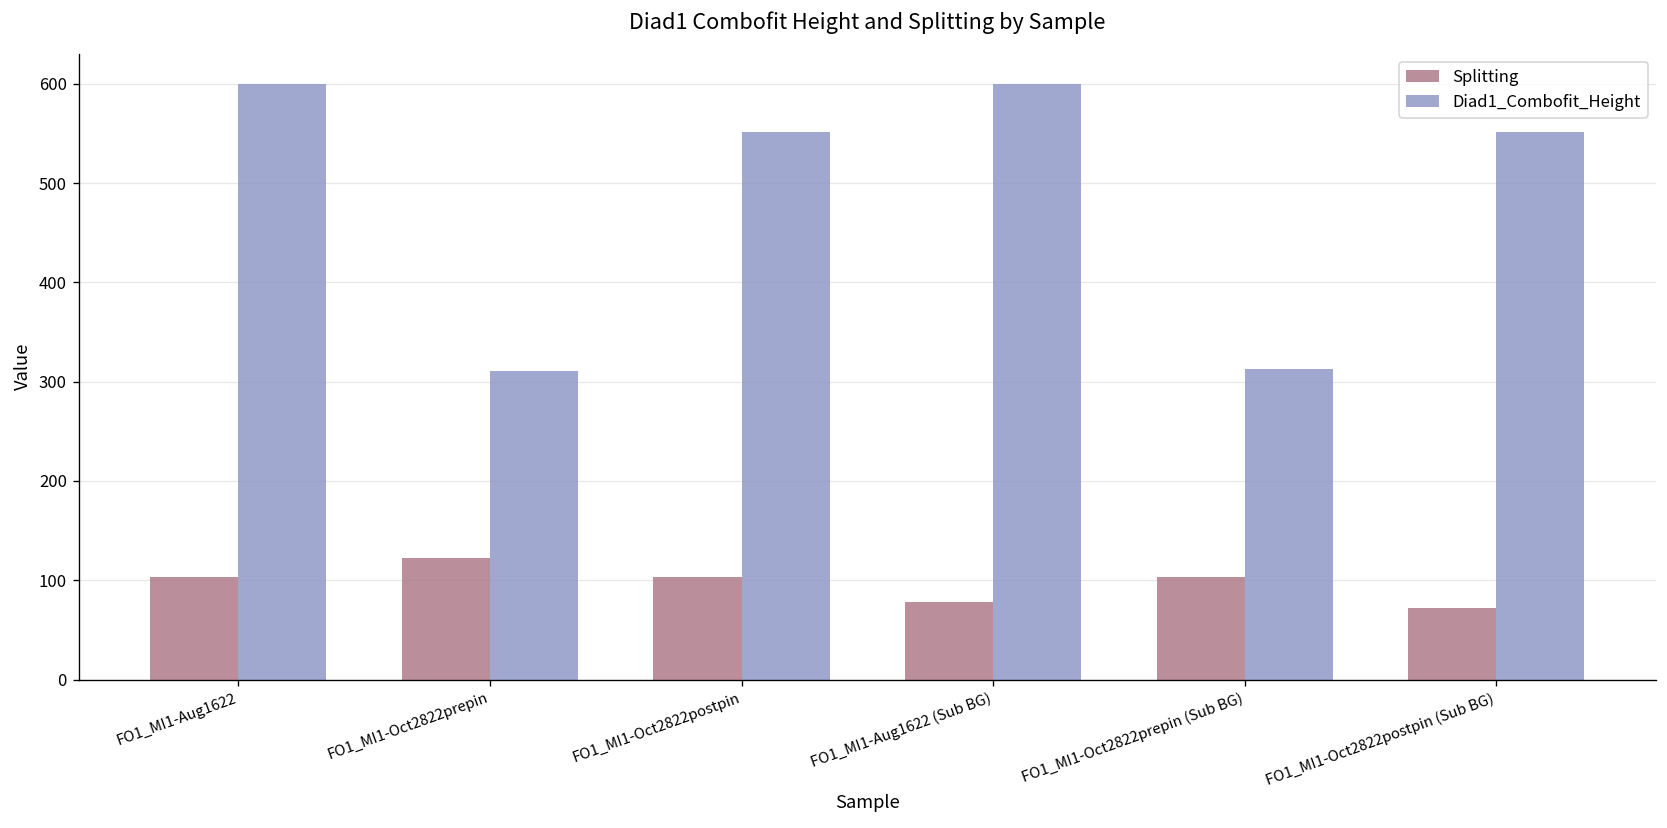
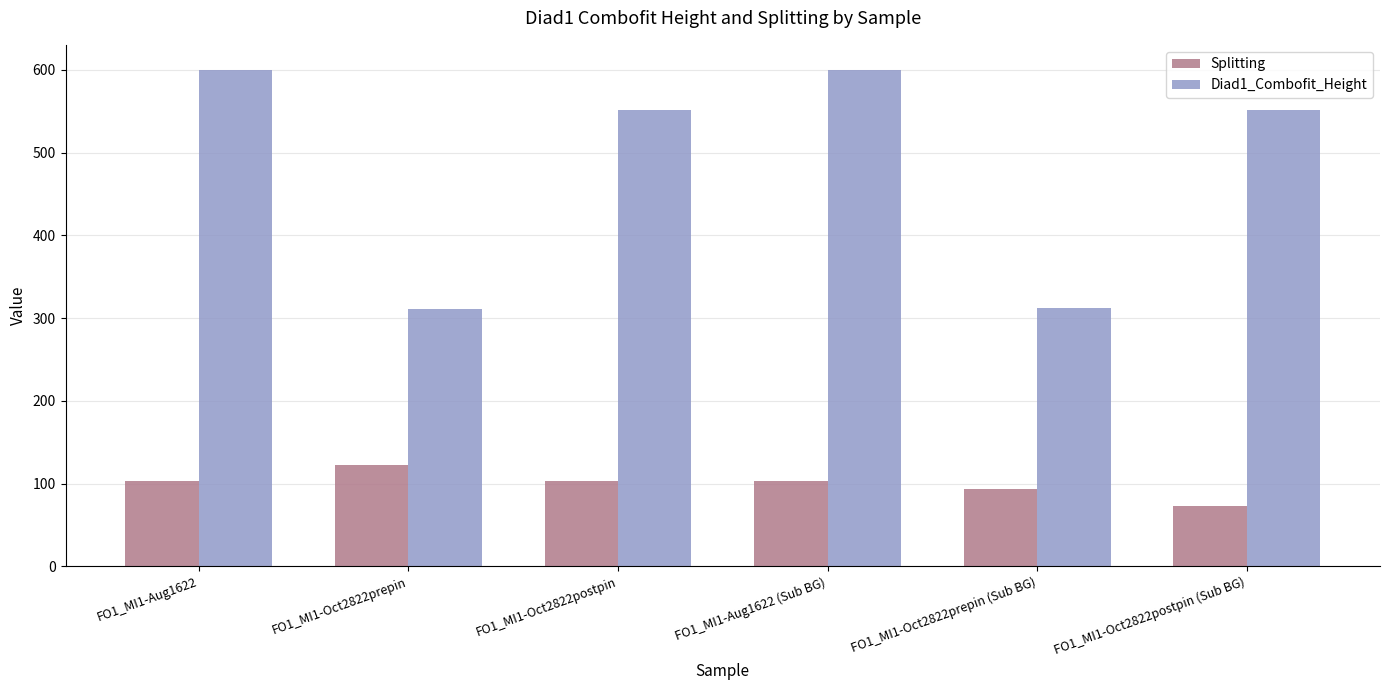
  {
    "Splitting": {
      "FO1_MI1-Aug1622": 100,
      "FO1_MI1-Oct2822prepin": 120,
      "FO1_MI1-Oct2822postpin": 100,
-     "FO1_MI1-Aug1622 (Sub BG)": 80,
-     "FO1_MI1-Oct2822prepin (Sub BG)": 100,
+     "FO1_MI1-Aug1622 (Sub BG)": 100,
+     "FO1_MI1-Oct2822prepin (Sub BG)": 90,
      "FO1_MI1-Oct2822postpin (Sub BG)": 70
    },
    "Diad1_Combofit_Height": {
      "FO1_MI1-Aug1622": 600,
      "FO1_MI1-Oct2822prepin": 310,
      "FO1_MI1-Oct2822postpin": 550,
      "FO1_MI1-Aug1622 (Sub BG)": 600,
      "FO1_MI1-Oct2822prepin (Sub BG)": 310,
      "FO1_MI1-Oct2822postpin (Sub BG)": 550
    }
  }
